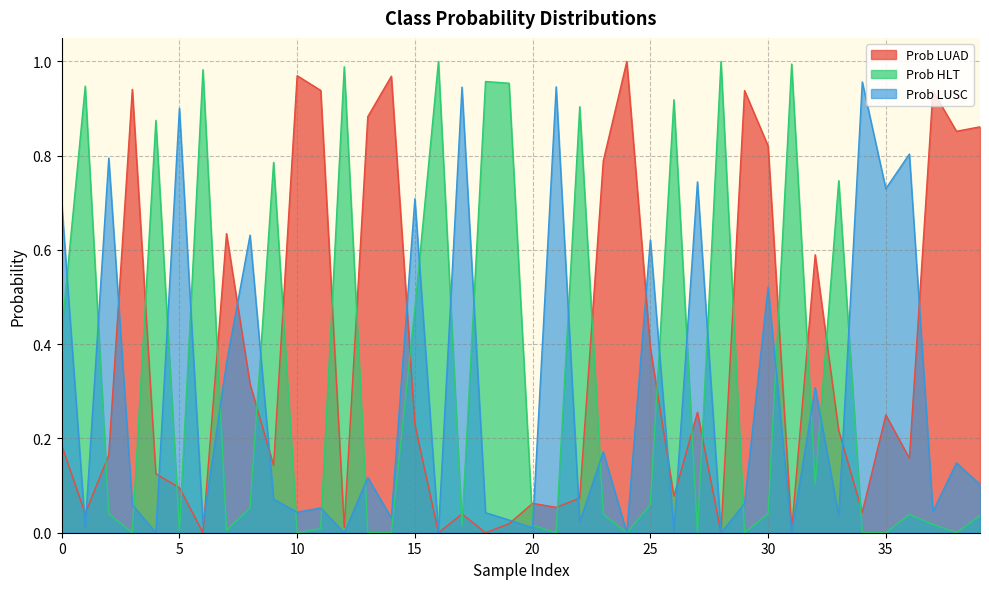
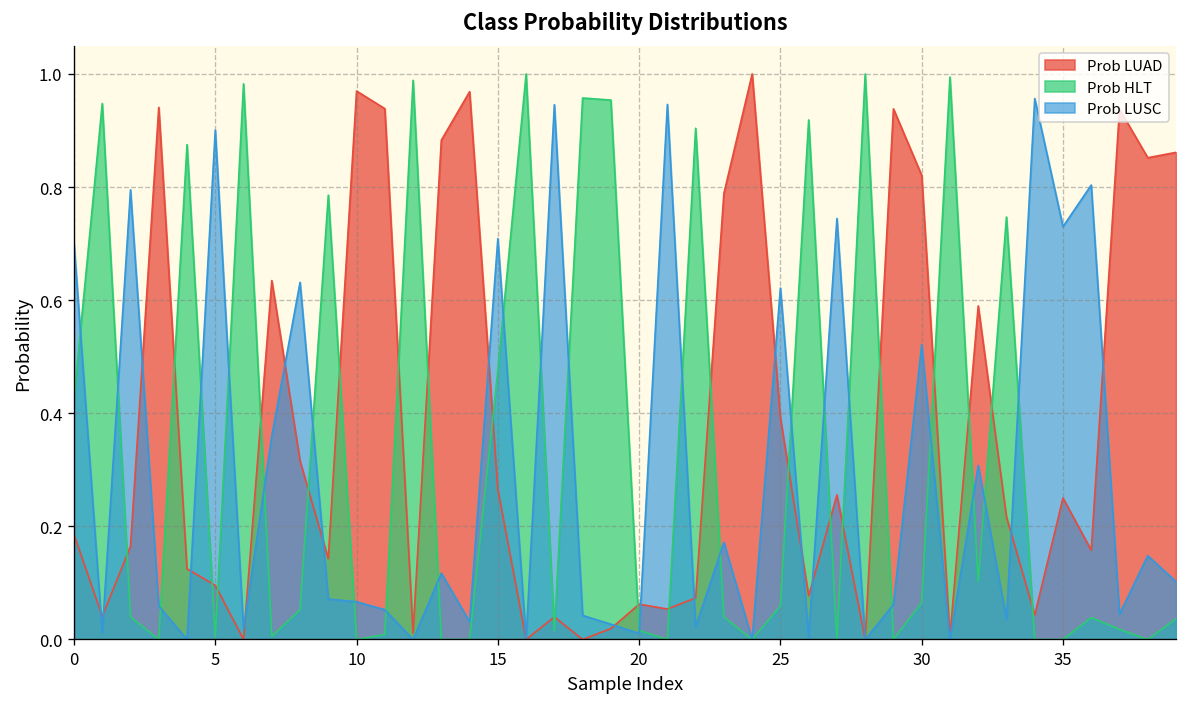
  {
    "Prob LUAD": {
      "0": 0.19,
      "5": 0.10,
      "10": 0.97,
-     "15": 0.23,
+     "15": 0.27,
      "20": 0.06,
      "25": 0.39,
      "30": 0.82,
      "35": 0.25
    },
    "Prob HLT": {
      "0": 0.43,
      "5": 0.00,
      "10": 0.00,
      "15": 0.48,
      "25": 0.06,
-     "30": 0.04,
+     "30": 0.07,
      "35": 0.00
    },
    "Prob LUSC": {
      "0": 0.70,
      "5": 0.90,
-     "10": 0.04,
+     "10": 0.07,
      "15": 0.71,
      "25": 0.62,
      "30": 0.52,
      "35": 0.73
    }
  }
